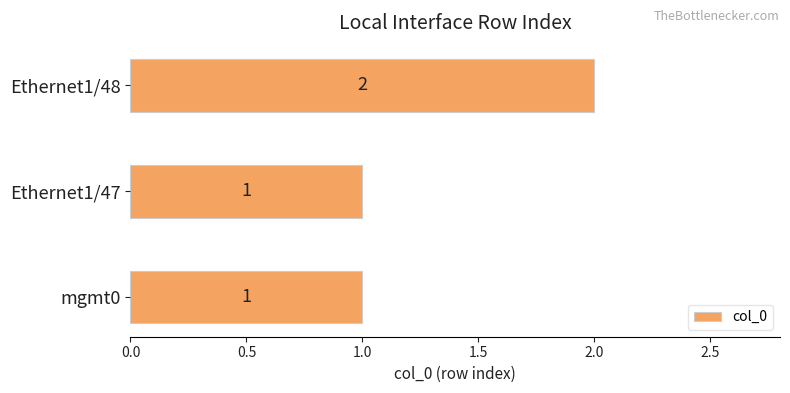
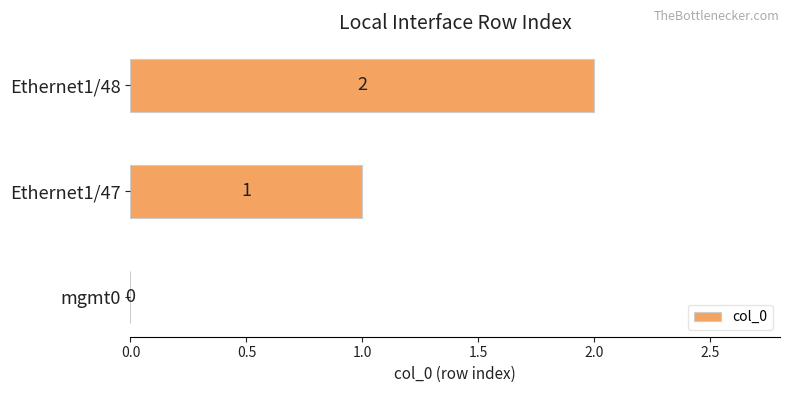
  {
    "Ethernet1/48": 2,
    "Ethernet1/47": 1,
-   "mgmt0": 1
+   "mgmt0": 0
  }
